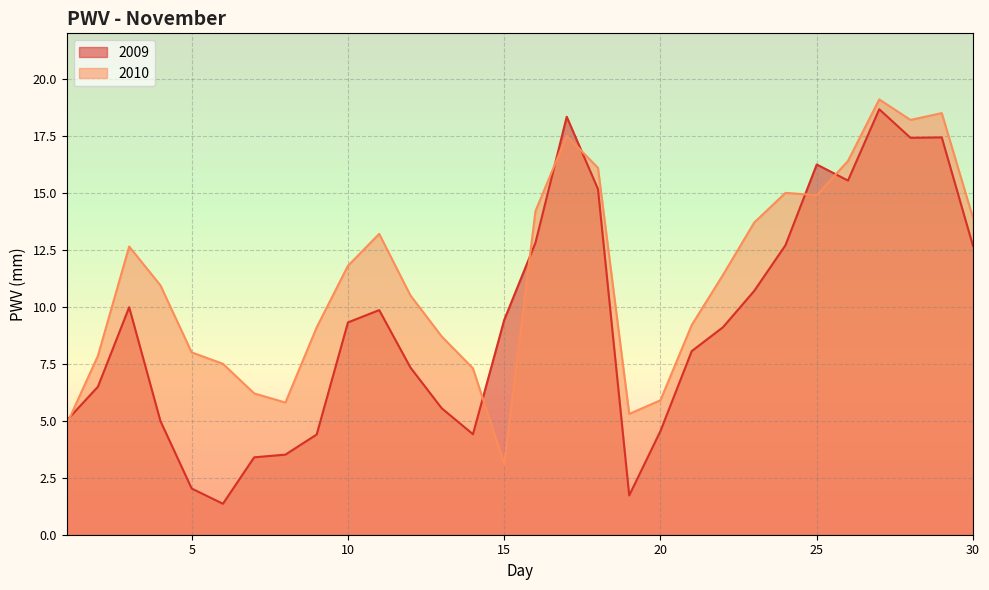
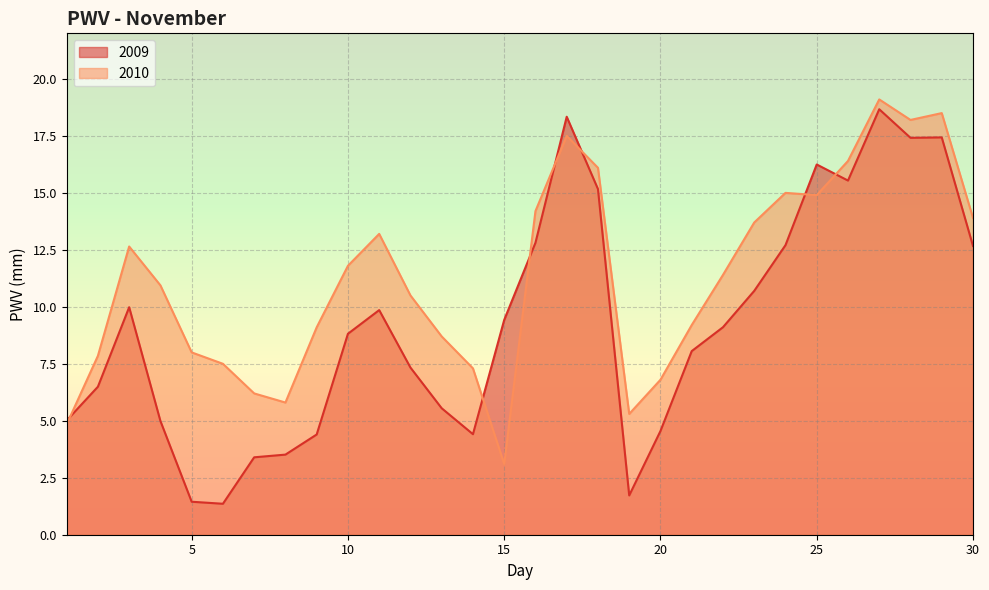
  {
    "2009": {
-     "5": 2.0,
-     "10": 9.3,
+     "5": 1.4,
+     "10": 8.8,
      "15": 9.4,
      "20": 4.6,
      "25": 16.2,
      "30": 12.7
    },
    "2010": {
      "5": 8.0,
      "10": 11.8,
      "15": 3.1,
-     "20": 5.9,
+     "20": 6.8,
      "25": 14.9,
      "30": 13.9
    }
  }
